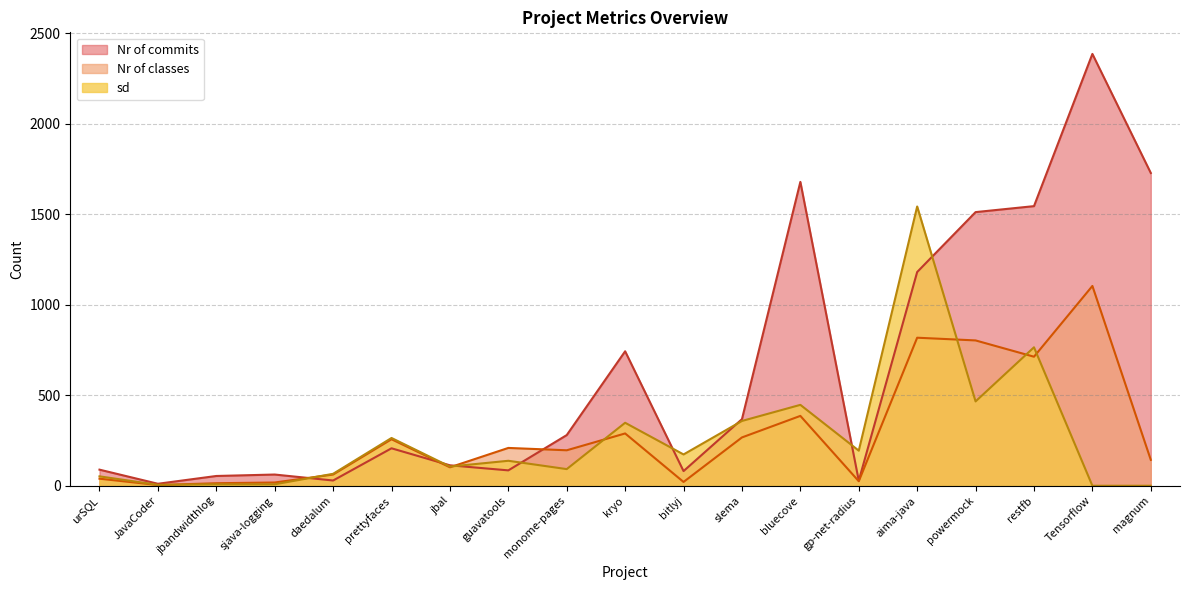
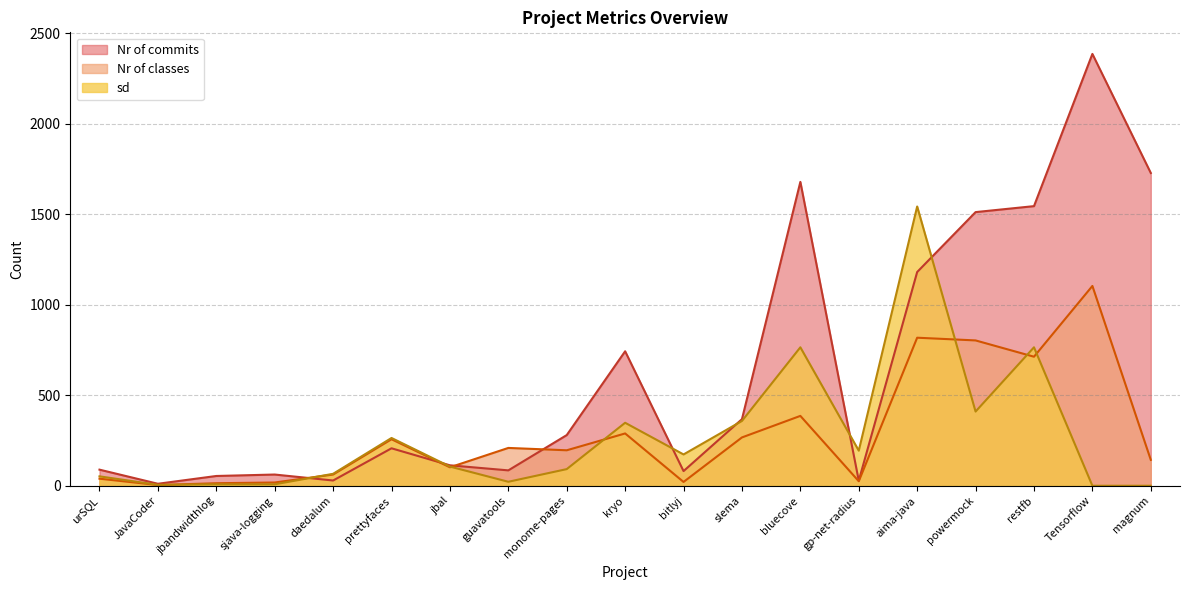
  {
    "sd": {
-     "guavatools": 140,
+     "guavatools": 20,
      "monome-pages": 90,
      "kryo": 350,
      "bitlyj": 170,
-     "bluecove": 450,
+     "bluecove": 770,
      "gp-net-radius": 190,
      "aima-java": 1540,
-     "powermock": 470,
+     "powermock": 410,
      "restfb": 770,
      "Tensorflow": 0,
      "magnum": 0
    }
  }
